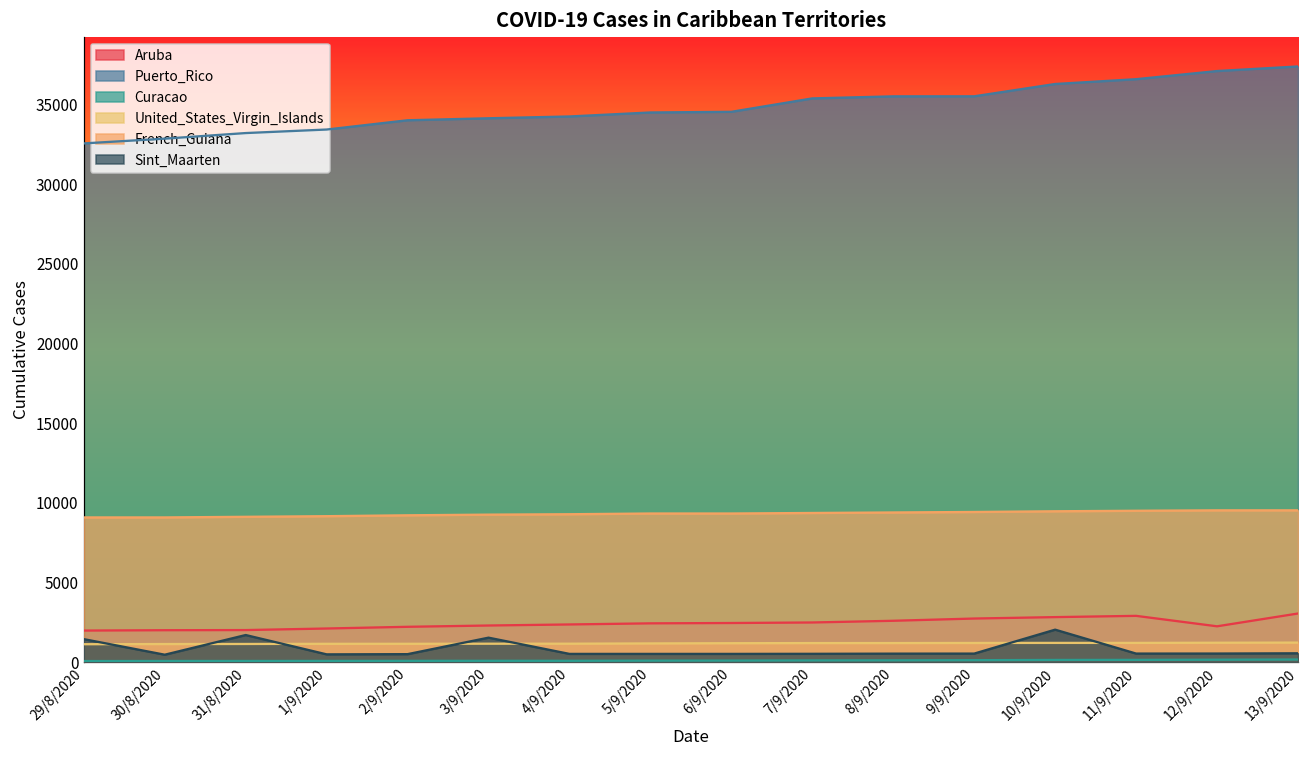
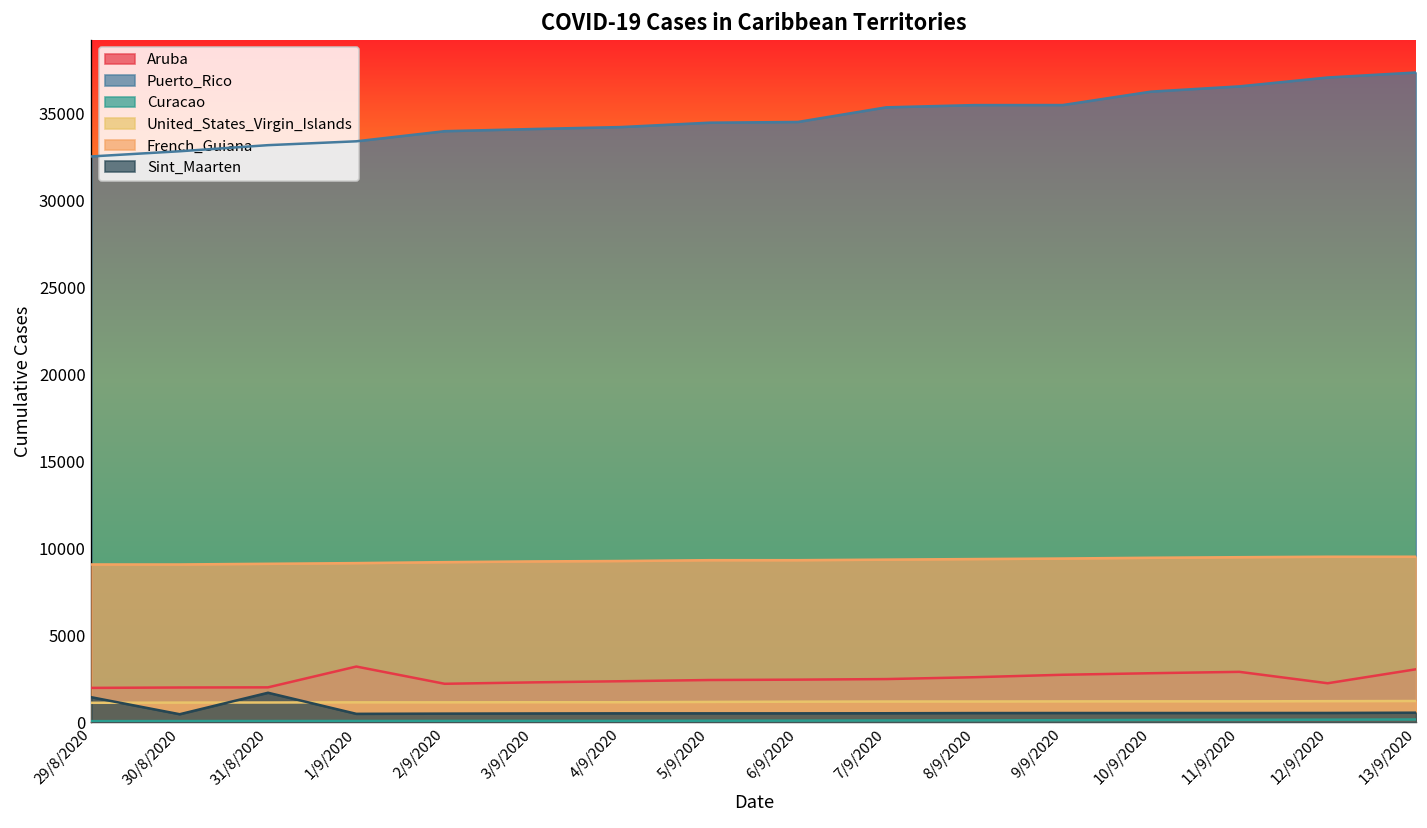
  {
    "Aruba": {
      "29/8/2020": 2000,
      "30/8/2020": 2000,
      "31/8/2020": 2000,
-     "1/9/2020": 2100,
+     "1/9/2020": 3200,
      "2/9/2020": 2200,
      "3/9/2020": 2300,
      "4/9/2020": 2400,
      "5/9/2020": 2400,
      "6/9/2020": 2400,
      "7/9/2020": 2500,
      "8/9/2020": 2600,
      "9/9/2020": 2700,
      "10/9/2020": 2800,
      "11/9/2020": 2900,
      "12/9/2020": 2200,
      "13/9/2020": 3000
    },
    "Sint_Maarten": {
      "29/8/2020": 1400,
      "30/8/2020": 500,
      "31/8/2020": 1700,
      "1/9/2020": 500,
      "2/9/2020": 500,
-     "3/9/2020": 1500,
+     "3/9/2020": 500,
      "4/9/2020": 500,
      "5/9/2020": 500,
      "6/9/2020": 500,
      "7/9/2020": 500,
      "8/9/2020": 500,
      "9/9/2020": 500,
-     "10/9/2020": 2000,
+     "10/9/2020": 500,
      "11/9/2020": 500,
      "12/9/2020": 500,
      "13/9/2020": 500
    }
  }
